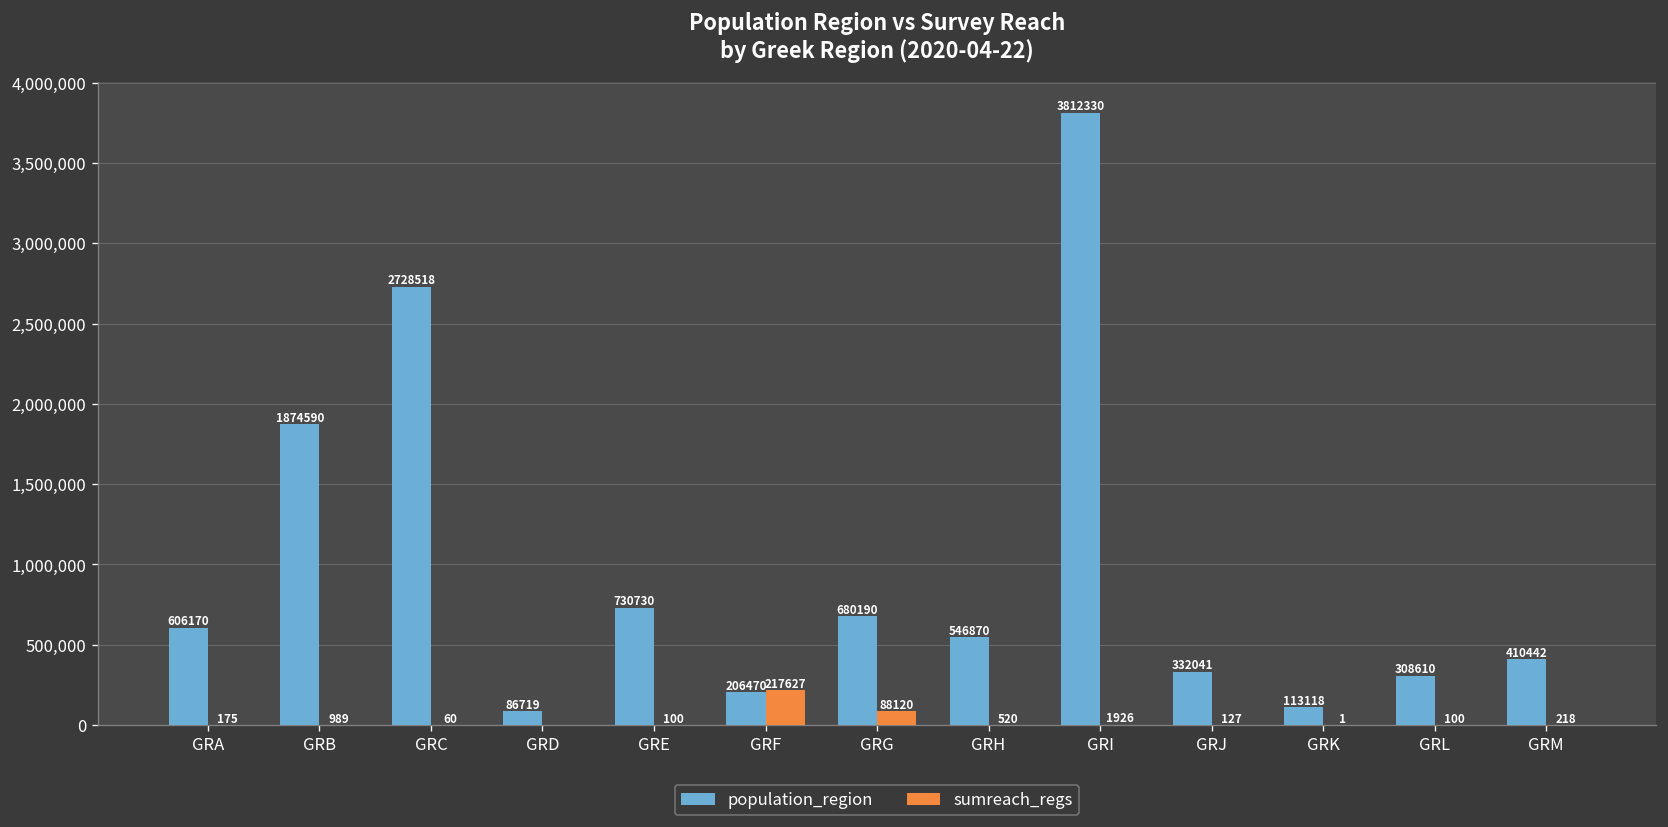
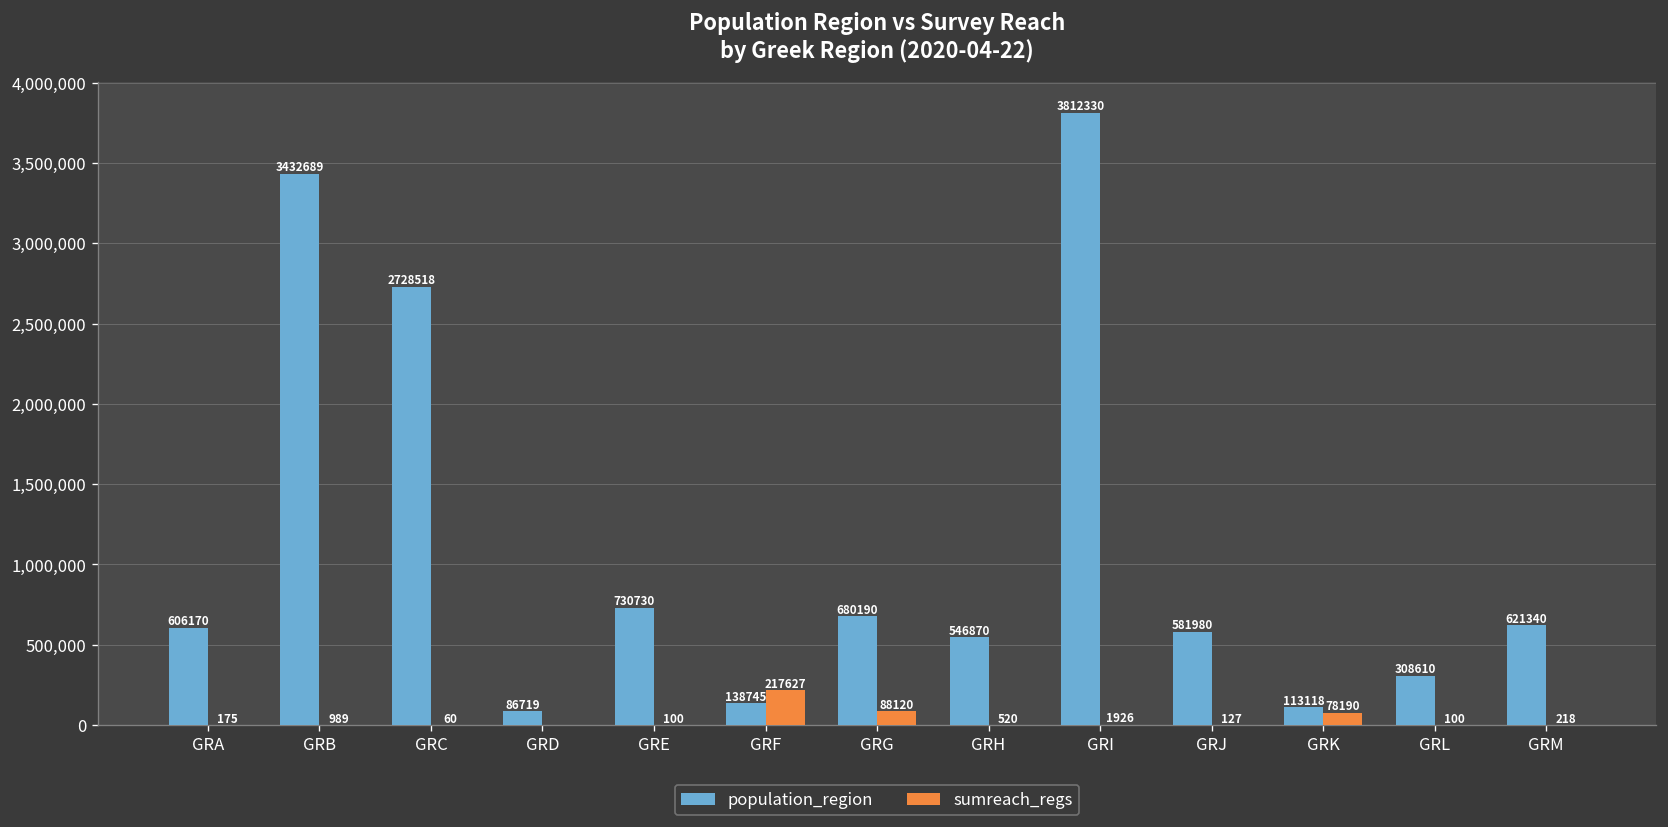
  {
    "population_region": {
      "GRA": 606170,
-     "GRB": 1874590,
+     "GRB": 3432689,
      "GRC": 2728518,
      "GRD": 86719,
      "GRE": 730730,
-     "GRF": 206470,
+     "GRF": 138745,
      "GRG": 680190,
      "GRH": 546870,
      "GRI": 3812330,
-     "GRJ": 332041,
+     "GRJ": 581980,
      "GRK": 113118,
      "GRL": 308610,
-     "GRM": 410442
+     "GRM": 621340
    },
    "sumreach_regs": {
      "GRA": 175,
      "GRB": 989,
      "GRC": 60,
      "GRE": 100,
      "GRF": 217627,
      "GRG": 88120,
      "GRH": 520,
      "GRI": 1926,
      "GRJ": 127,
-     "GRK": 1,
+     "GRK": 78190,
      "GRL": 100,
      "GRM": 218
    }
  }
